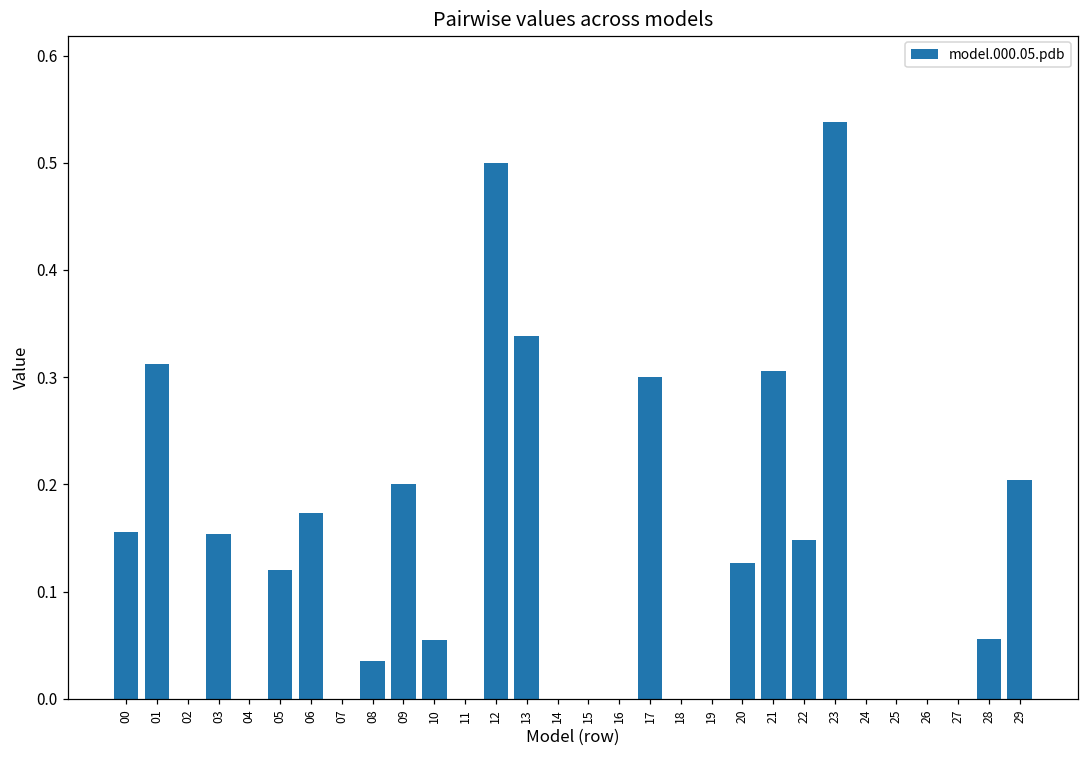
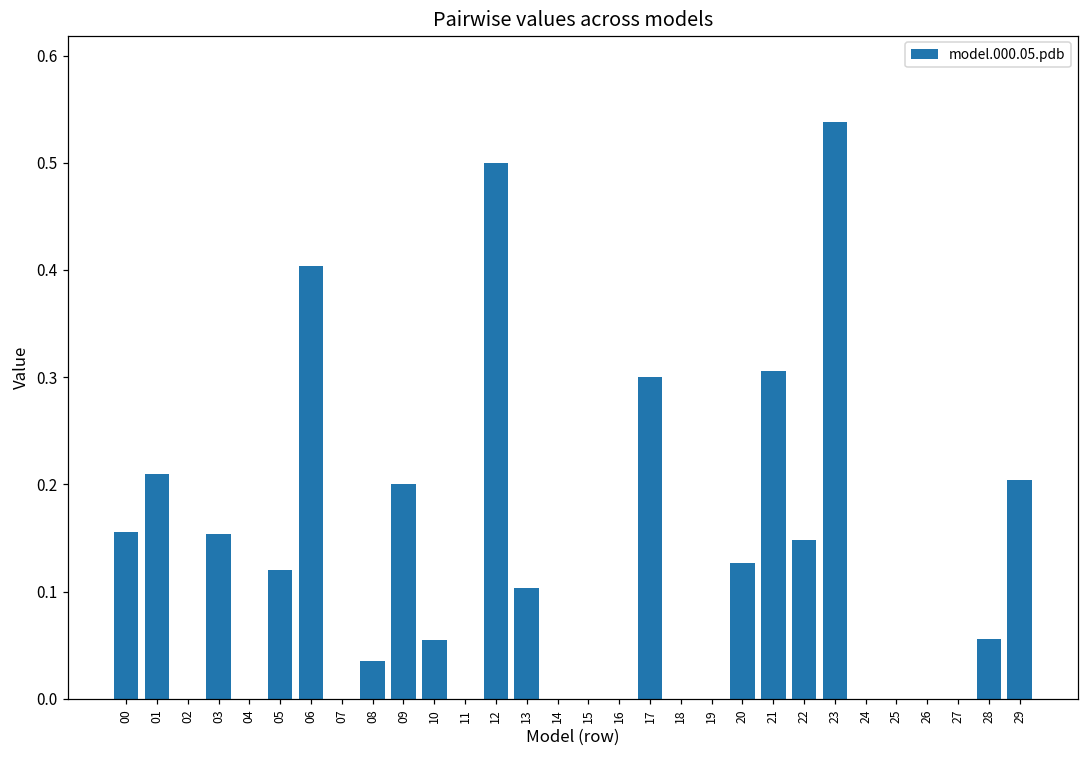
  {
    "00": 0.16,
-   "01": 0.31,
+   "01": 0.21,
    "02": 0.00,
    "03": 0.15,
    "04": 0.00,
    "05": 0.12,
-   "06": 0.17,
+   "06": 0.40,
    "07": 0.00,
    "08": 0.04,
    "09": 0.20,
    "10": 0.06,
    "11": 0.00,
    "12": 0.50,
-   "13": 0.34,
+   "13": 0.10,
    "14": 0.00,
    "15": 0.00,
    "16": 0.00,
    "17": 0.30,
    "18": 0.00,
    "19": 0.00,
    "20": 0.13,
    "21": 0.31,
    "22": 0.15,
    "23": 0.54,
    "24": 0.00,
    "25": 0.00,
    "26": 0.00,
    "27": 0.00,
    "28": 0.06,
    "29": 0.20
  }
